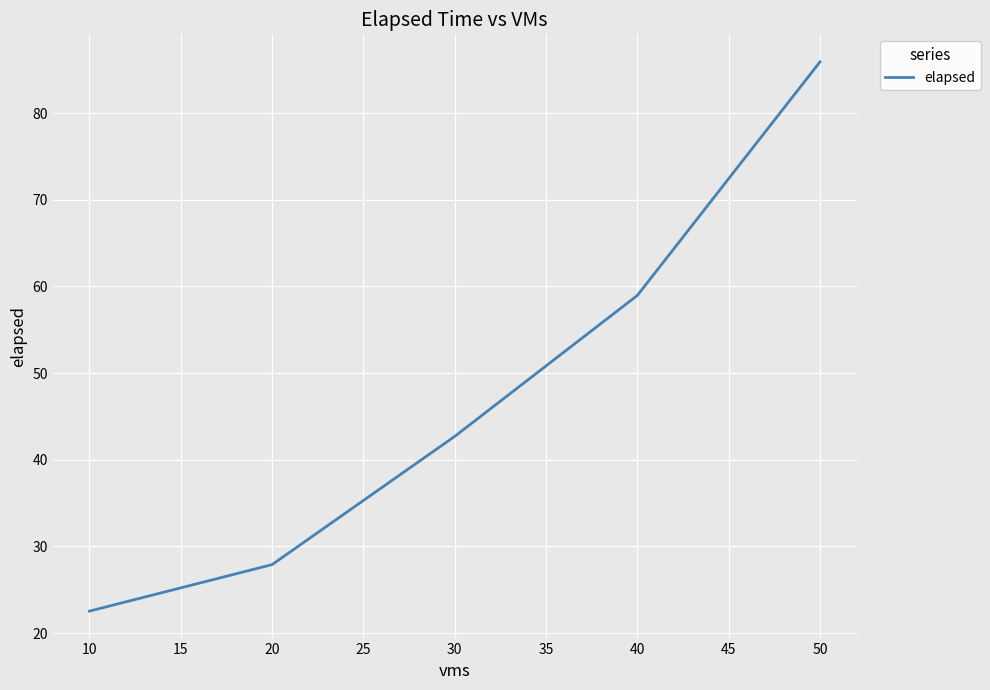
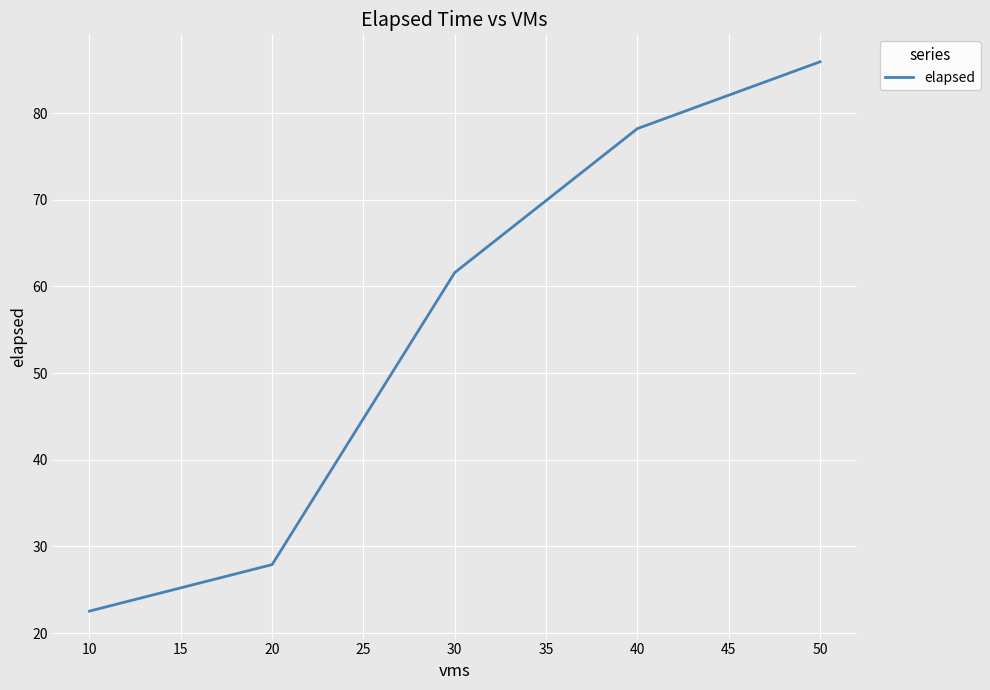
  {
    "10": 23,
    "20": 28,
-   "30": 43,
-   "40": 59,
+   "30": 62,
+   "40": 78,
    "50": 86
  }
